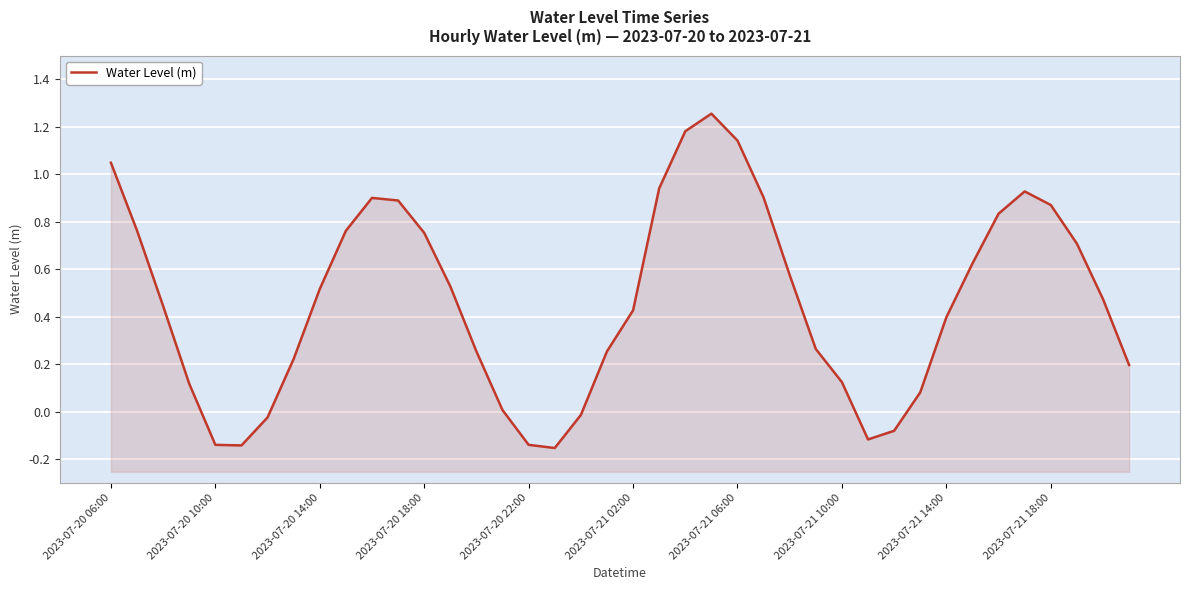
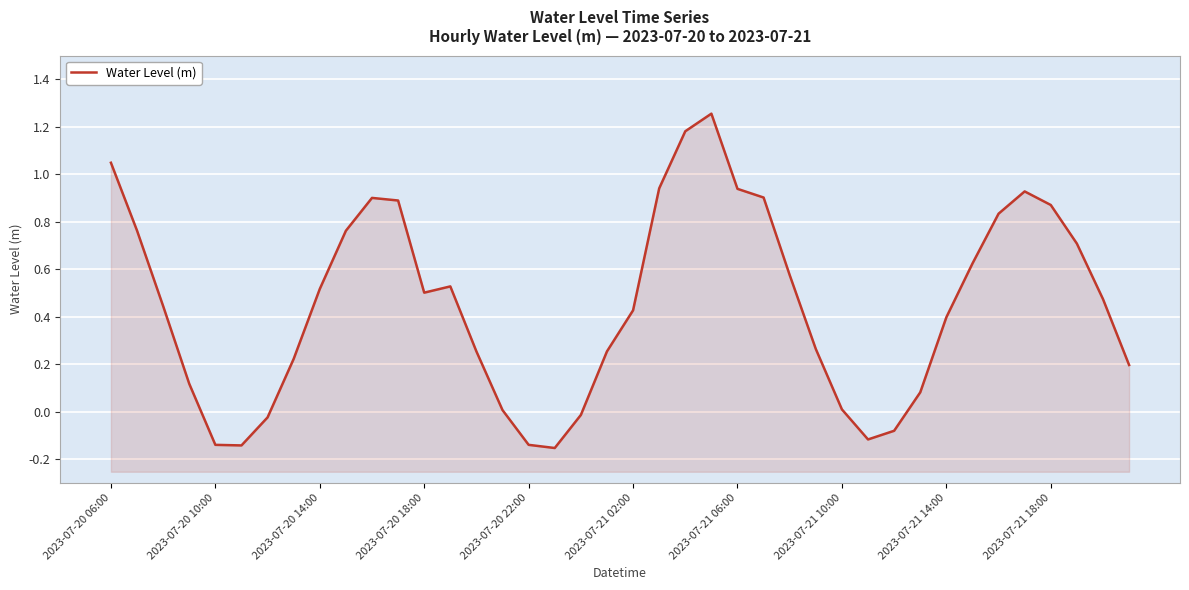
  {
    "2023-07-20 06:00": 1.05,
    "2023-07-20 10:00": -0.14,
    "2023-07-20 14:00": 0.52,
-   "2023-07-20 18:00": 0.75,
+   "2023-07-20 18:00": 0.50,
    "2023-07-20 22:00": -0.14,
    "2023-07-21 02:00": 0.43,
-   "2023-07-21 06:00": 1.14,
-   "2023-07-21 10:00": 0.12,
+   "2023-07-21 06:00": 0.94,
+   "2023-07-21 10:00": 0.01,
    "2023-07-21 14:00": 0.40,
    "2023-07-21 18:00": 0.87
  }
